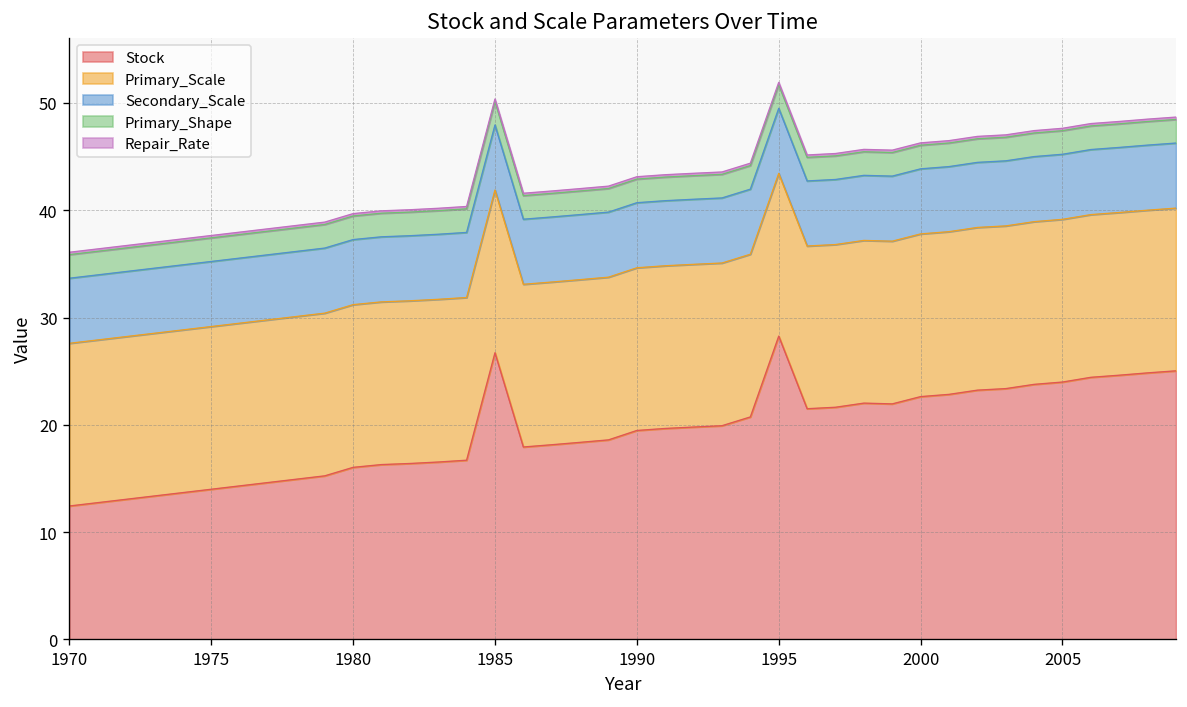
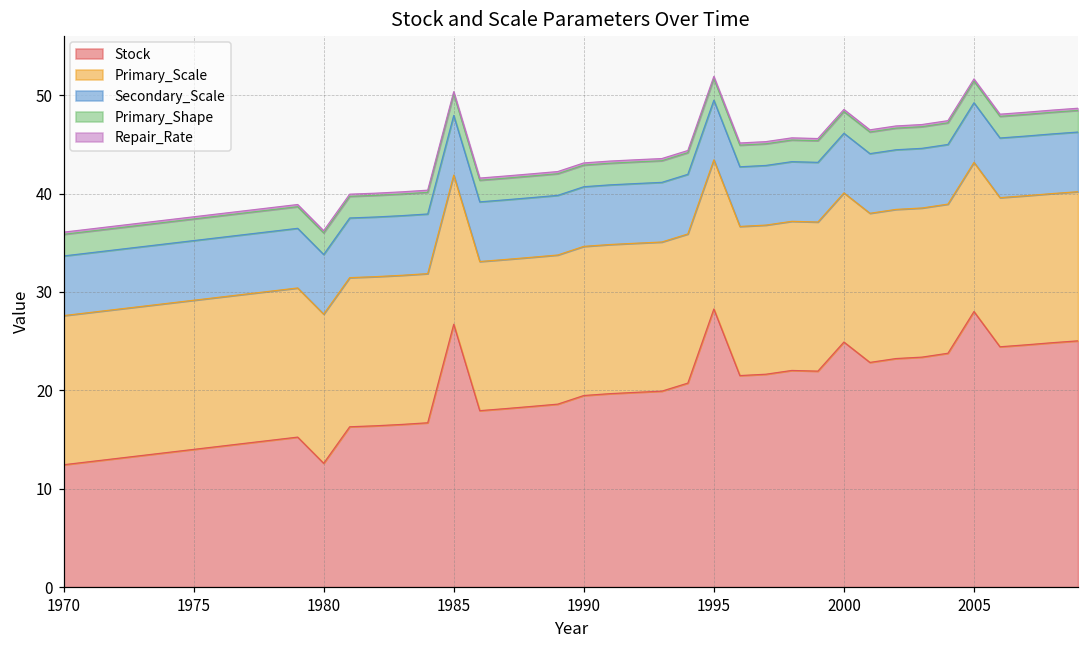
  {
    "Stock": {
      "1970": 12,
      "1975": 14,
-     "1980": 16,
+     "1980": 13,
      "1985": 27,
      "1990": 19,
      "1995": 28,
-     "2000": 23,
-     "2005": 24
+     "2000": 25,
+     "2005": 28
    },
    "Primary_Scale": {
      "1970": 15,
      "1975": 15,
      "1980": 15,
      "1985": 15,
      "1990": 15,
      "1995": 15,
      "2000": 15,
      "2005": 15
    },
    "Secondary_Scale": {
      "1970": 6,
      "1975": 6,
      "1980": 6,
      "1985": 6,
      "1990": 6,
      "1995": 6,
      "2000": 6,
      "2005": 6
    }
  }
